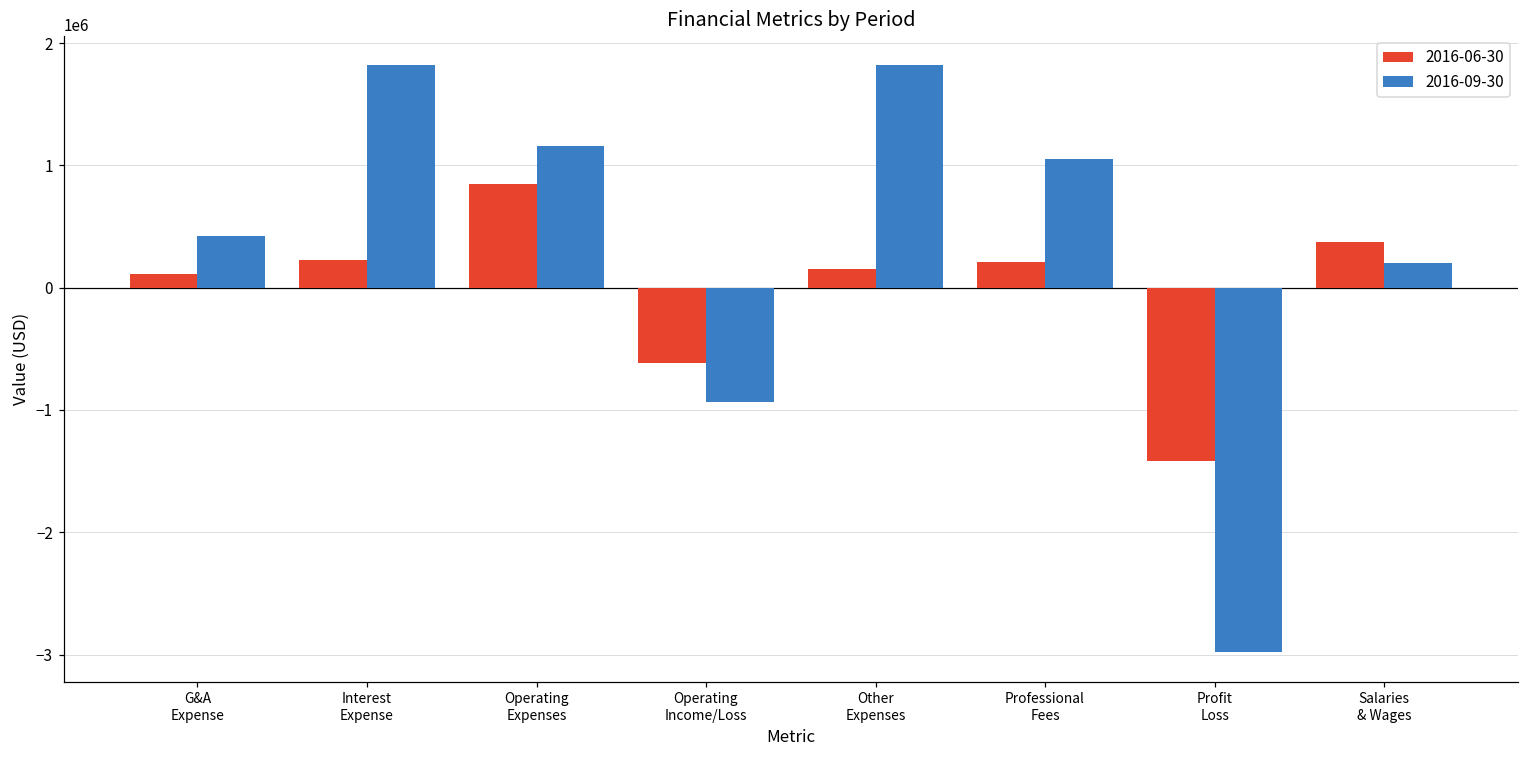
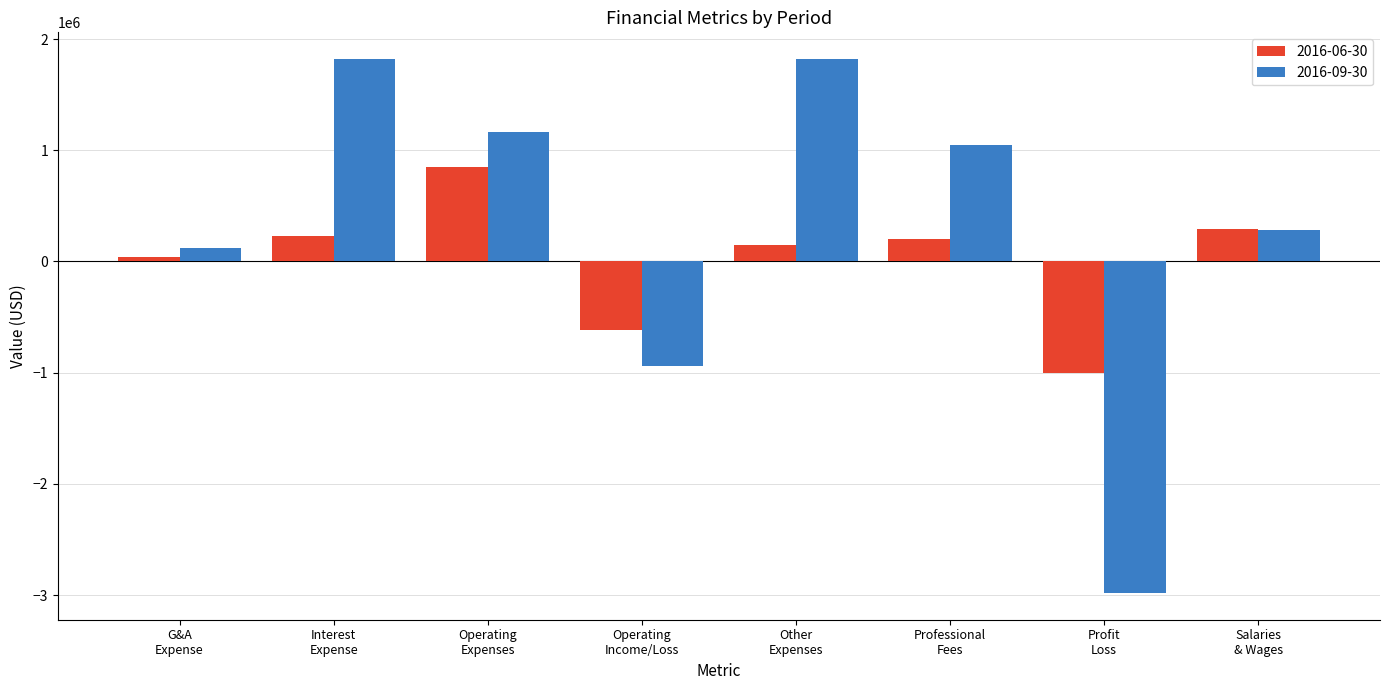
  {
    "2016-06-30": {
-     "G&A Expense": 120000,
+     "G&A Expense": 40000,
      "Interest Expense": 230000,
      "Operating Expenses": 850000,
      "Operating Income/Loss": -610000,
      "Other Expenses": 150000,
      "Professional Fees": 210000,
-     "Profit Loss": -1420000,
-     "Salaries & Wages": 370000
+     "Profit Loss": -1000000,
+     "Salaries & Wages": 290000
    },
    "2016-09-30": {
-     "G&A Expense": 420000,
+     "G&A Expense": 120000,
      "Interest Expense": 1820000,
      "Operating Expenses": 1160000,
      "Operating Income/Loss": -940000,
      "Other Expenses": 1820000,
      "Professional Fees": 1050000,
      "Profit Loss": -2980000,
-     "Salaries & Wages": 200000
+     "Salaries & Wages": 280000
    }
  }
